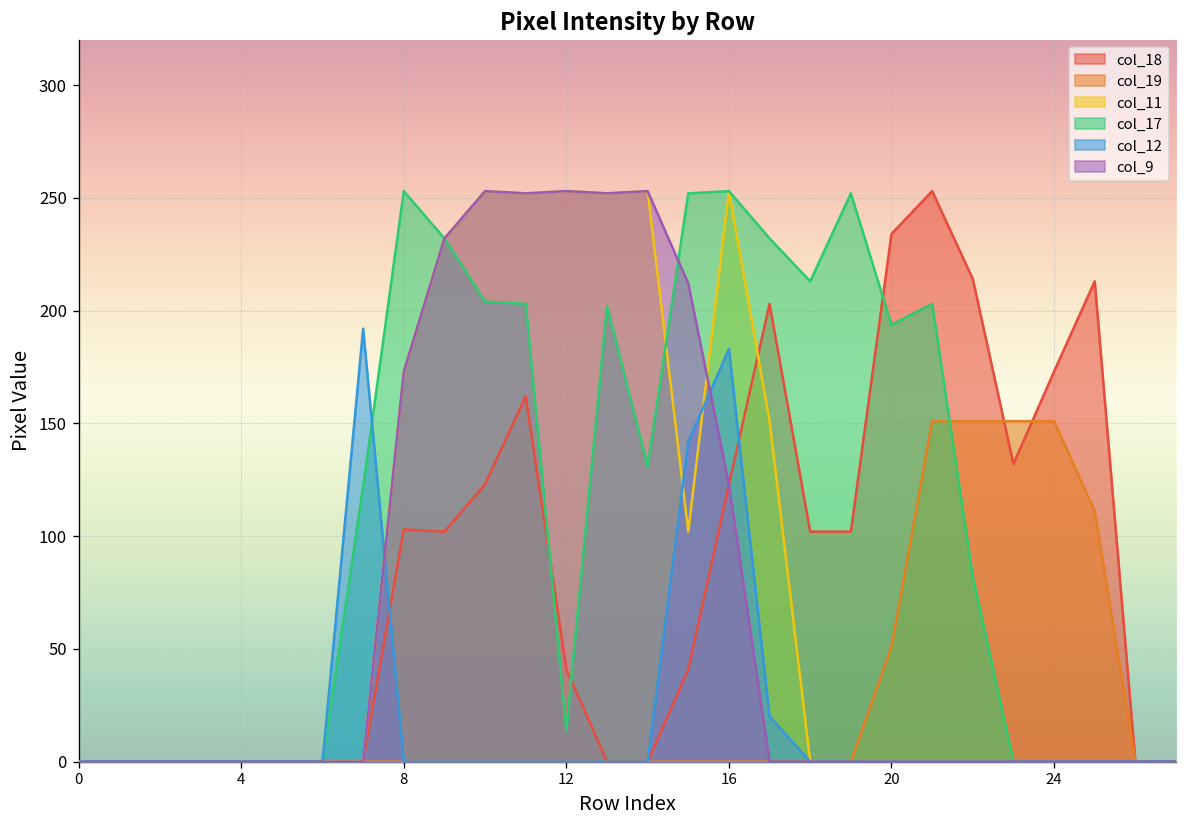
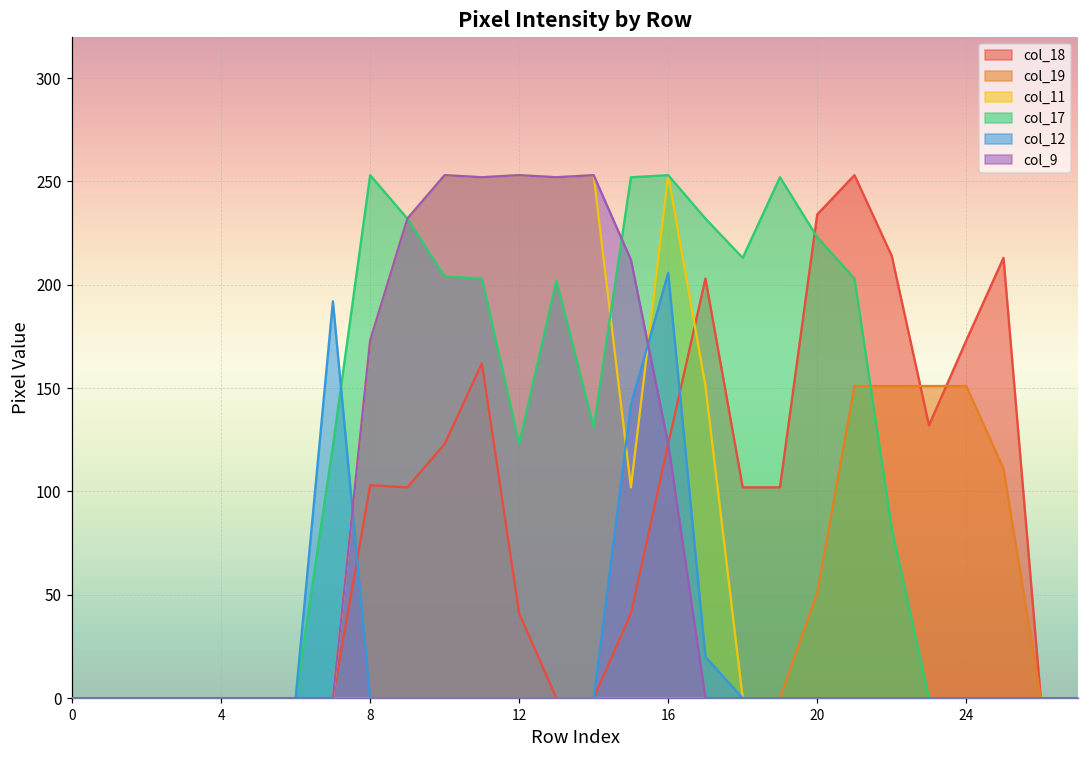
  {
    "col_17": {
      "8": 253,
-     "12": 14,
-     "20": 194
+     "12": 123,
+     "20": 223
    },
    "col_12": {
-     "16": 183
+     "16": 206
    }
  }
